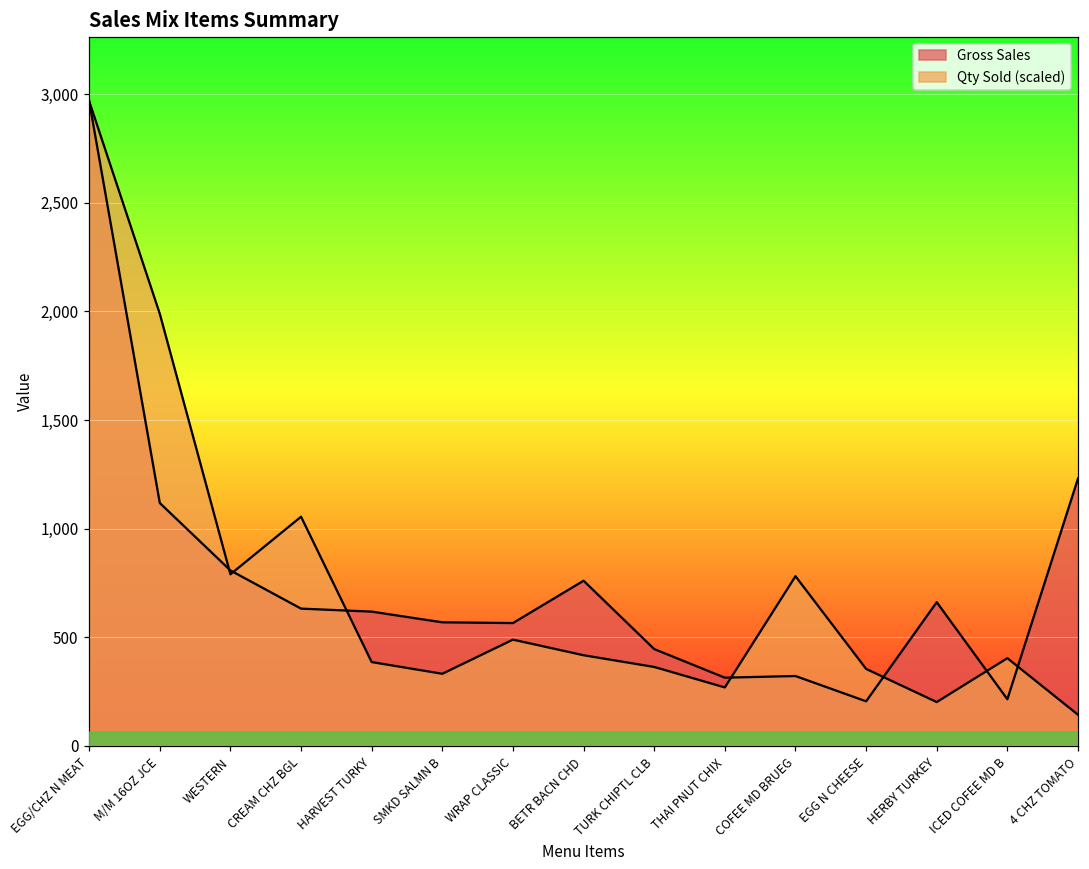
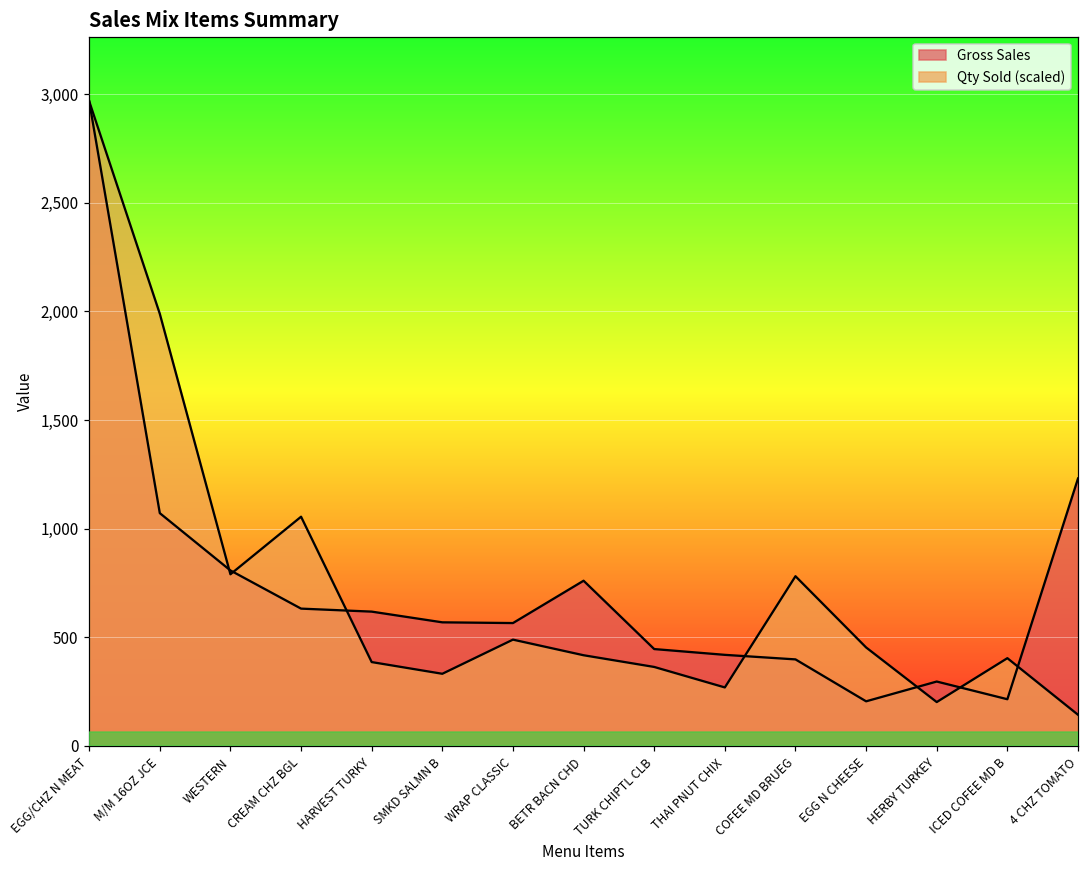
  {
    "Gross Sales": {
-     "M/M 16OZ JCE": "1,120",
+     "M/M 16OZ JCE": "1,070",
      "WESTERN": "810",
      "CREAM CHZ BGL": "630",
      "HARVEST TURKY": "620",
      "SMKD SALMN B": "570",
      "WRAP CLASSIC": "570",
      "BETR BACN CHD": "760",
      "TURK CHIPTL CLB": "450",
-     "THAI PNUT CHIX": "310",
-     "COFEE MD BRUEG": "320",
+     "THAI PNUT CHIX": "420",
+     "COFEE MD BRUEG": "400",
      "EGG N CHEESE": "210",
-     "HERBY TURKEY": "660",
+     "HERBY TURKEY": "300",
      "ICED COFEE MD B": "220",
      "4 CHZ TOMATO": "1,230"
    },
    "Qty Sold (scaled)": {
      "M/M 16OZ JCE": "1,990",
      "WESTERN": "790",
      "CREAM CHZ BGL": "1,060",
      "HARVEST TURKY": "390",
      "SMKD SALMN B": "330",
      "WRAP CLASSIC": "490",
      "BETR BACN CHD": "420",
      "TURK CHIPTL CLB": "360",
      "THAI PNUT CHIX": "270",
      "COFEE MD BRUEG": "780",
-     "EGG N CHEESE": "350",
+     "EGG N CHEESE": "450",
      "HERBY TURKEY": "200",
      "ICED COFEE MD B": "400",
      "4 CHZ TOMATO": "140"
    }
  }
